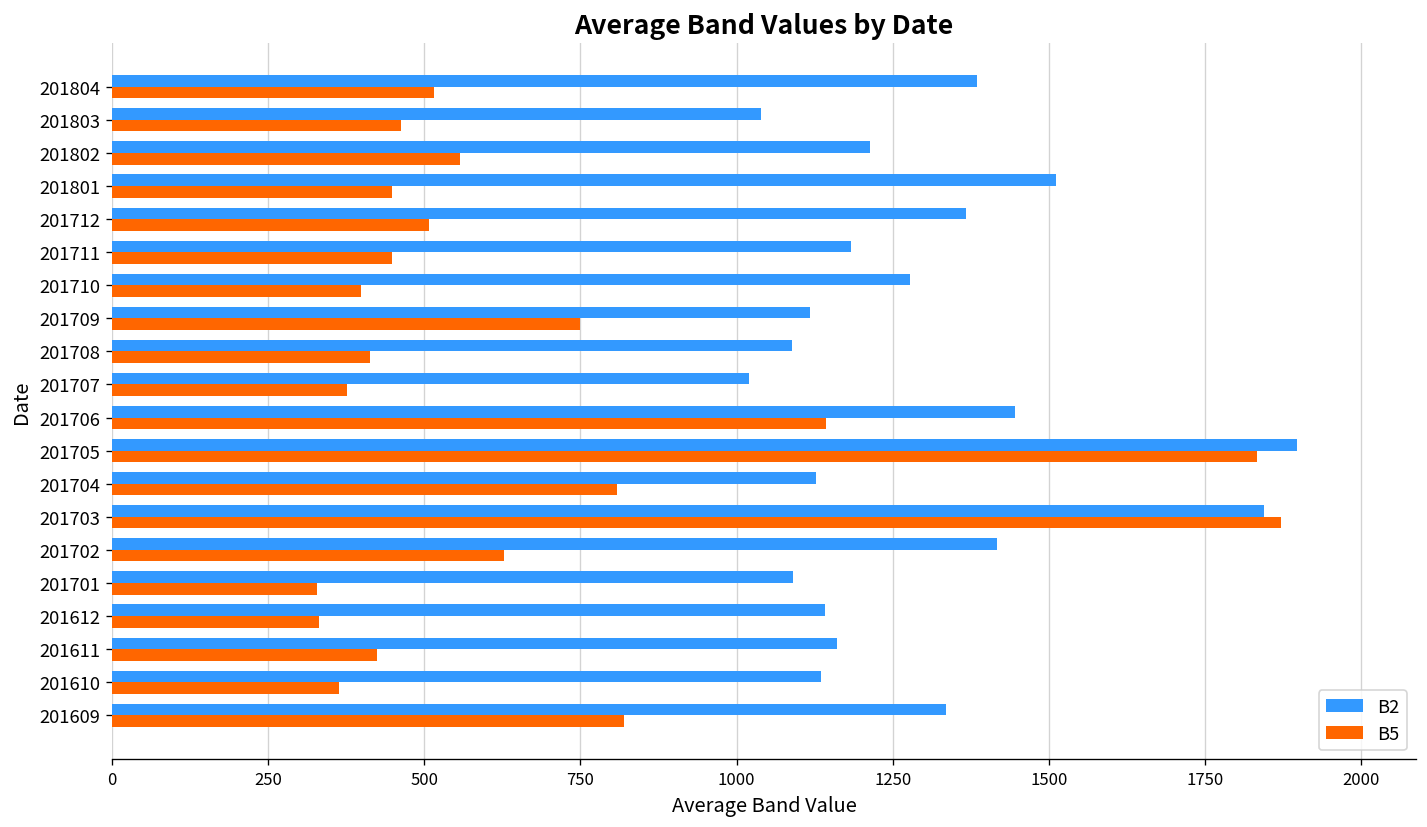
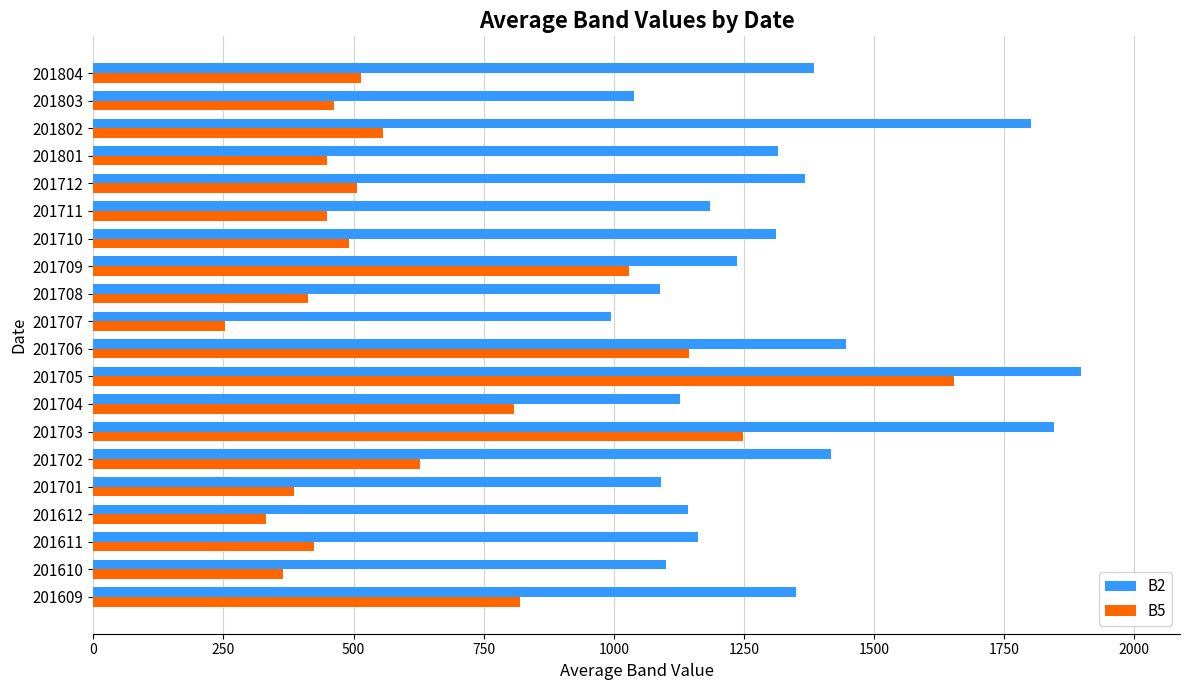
  {
    "B2": {
      "201804": 1390,
      "201803": 1040,
-     "201802": 1210,
-     "201801": 1510,
+     "201802": 1800,
+     "201801": 1320,
      "201712": 1370,
      "201711": 1180,
-     "201710": 1280,
-     "201709": 1120,
+     "201710": 1310,
+     "201709": 1240,
      "201708": 1090,
-     "201707": 1020,
+     "201707": 1000,
      "201706": 1450,
      "201705": 1900,
      "201704": 1130,
      "201703": 1850,
      "201702": 1420,
      "201701": 1090,
      "201612": 1140,
      "201611": 1160,
-     "201610": 1140,
-     "201609": 1340
+     "201610": 1100,
+     "201609": 1350
    },
    "B5": {
      "201804": 520,
      "201803": 460,
      "201802": 560,
      "201801": 450,
      "201712": 510,
      "201711": 450,
-     "201710": 400,
-     "201709": 750,
+     "201710": 490,
+     "201709": 1030,
      "201708": 410,
-     "201707": 380,
+     "201707": 250,
      "201706": 1140,
-     "201705": 1830,
+     "201705": 1650,
      "201704": 810,
-     "201703": 1870,
+     "201703": 1250,
      "201702": 630,
-     "201701": 330,
+     "201701": 390,
      "201612": 330,
      "201611": 430,
      "201610": 360,
      "201609": 820
    }
  }
